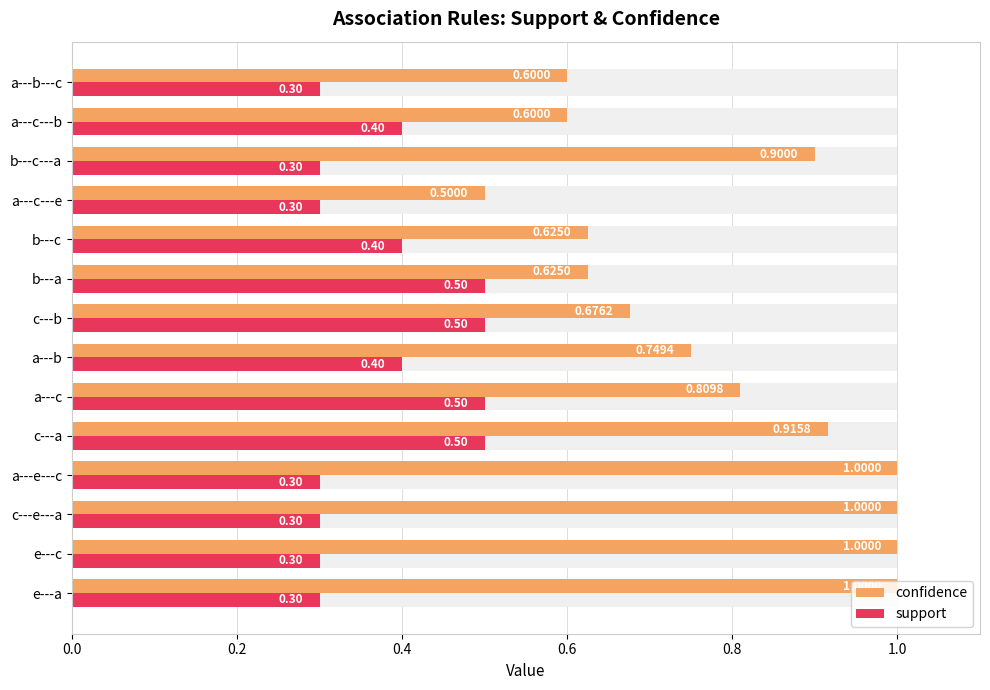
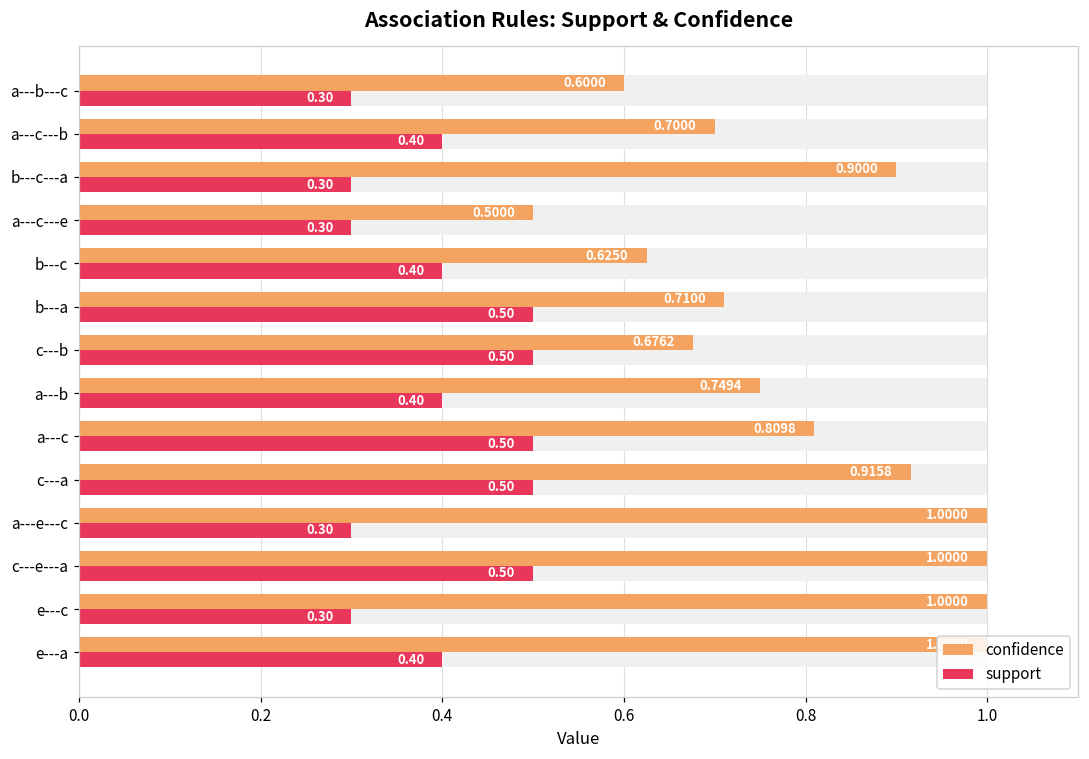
  {
    "confidence": {
-     "a---c---b": 0.6000,
-     "b---a": 0.6250,
+     "a---c---b": 0.7000,
+     "b---a": 0.7100,
      "a---e---c": 1.0000,
      "c---e---a": 1.0000,
      "e---c": 1.0000
    },
    "support": {
-     "c---e---a": 0.30,
-     "e---a": 0.30
+     "c---e---a": 0.50,
+     "e---a": 0.40
    }
  }
